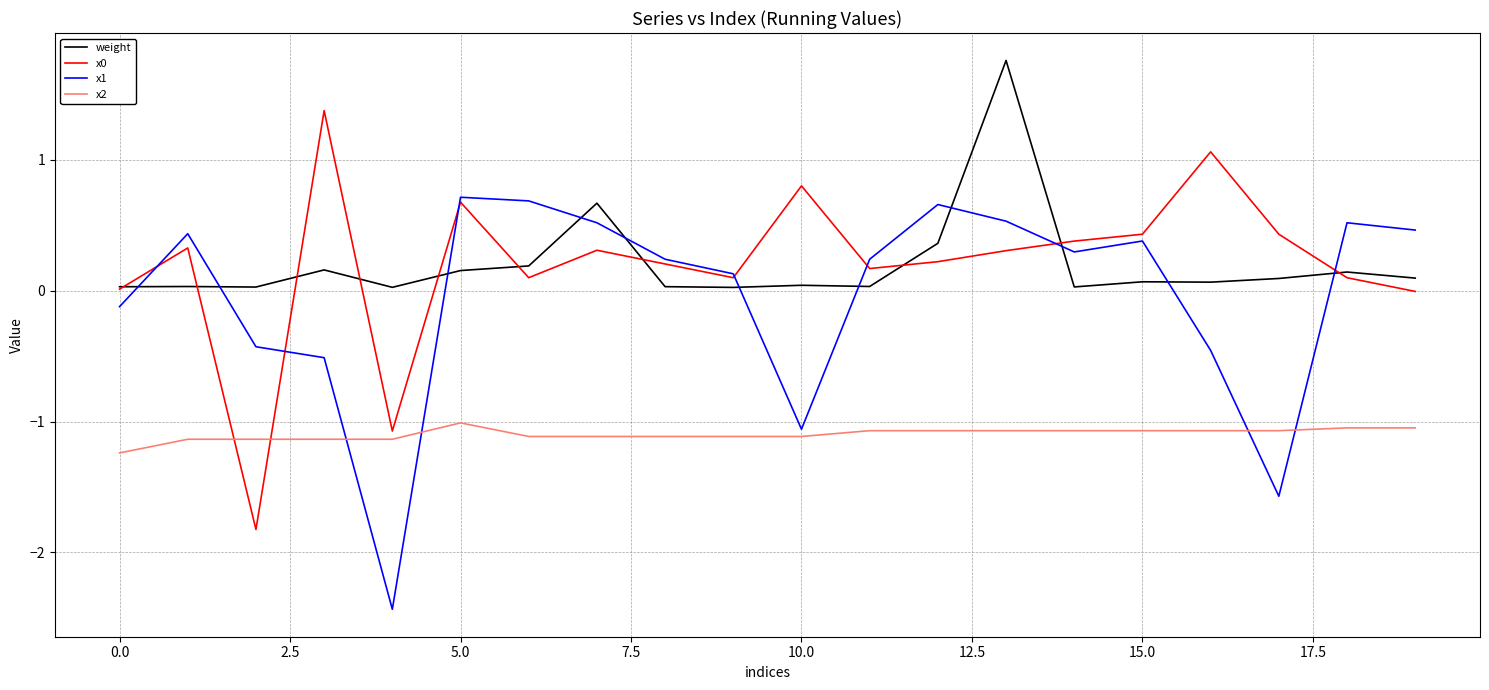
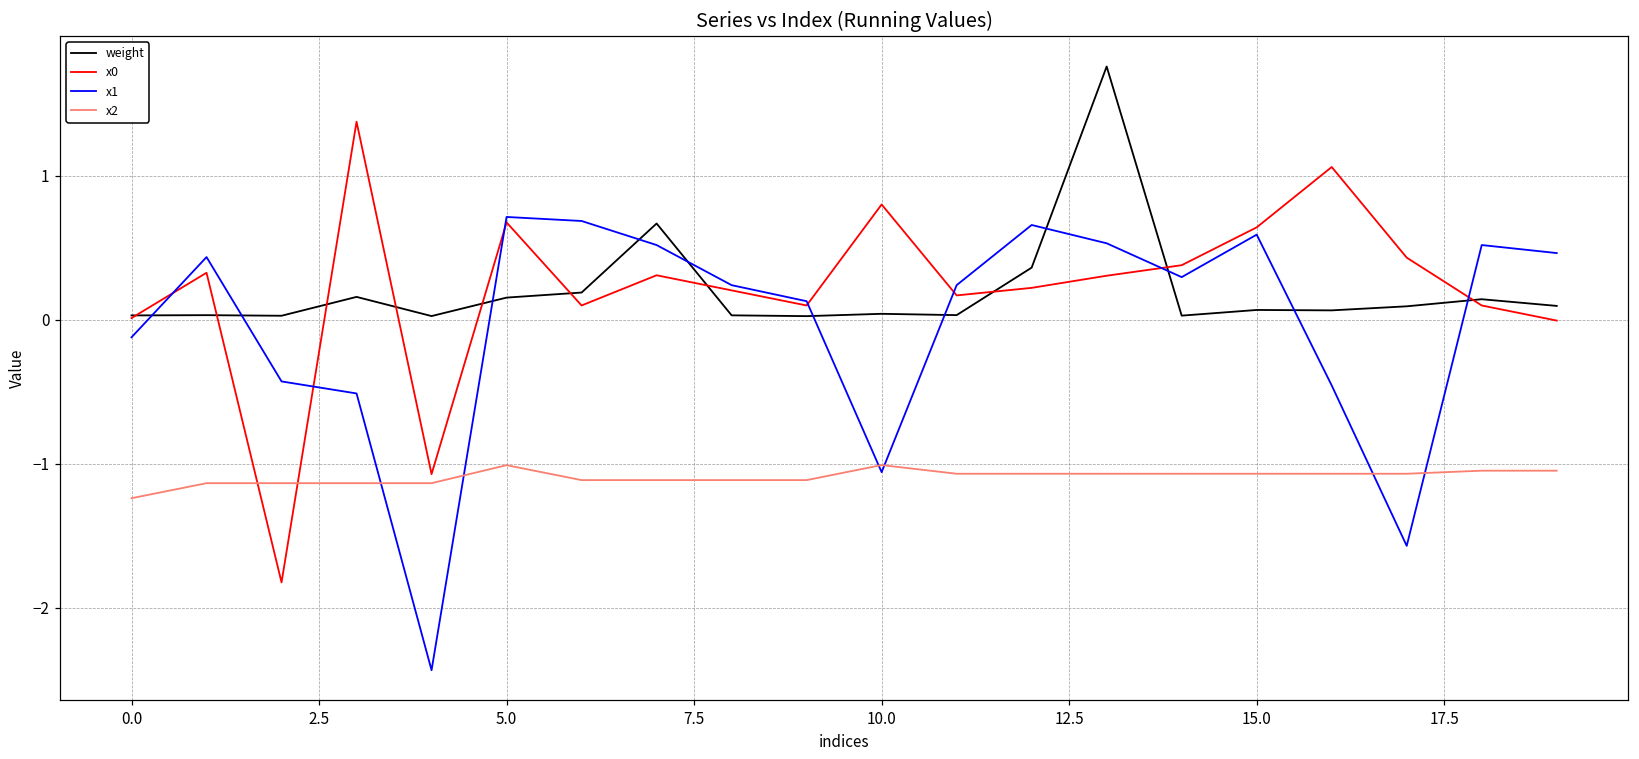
  {
    "weight": {
      "5.0": 0.15,
      "10.0": 0.04,
      "15.0": 0.07
    },
    "x0": {
      "5.0": 0.68,
      "10.0": 0.80,
-     "15.0": 0.43
+     "15.0": 0.64
    },
    "x1": {
      "0.0": -0.12,
      "5.0": 0.71,
      "10.0": -1.06,
-     "15.0": 0.38
+     "15.0": 0.59
    },
    "x2": {
      "0.0": -1.24,
      "5.0": -1.01,
-     "10.0": -1.11,
+     "10.0": -1.01,
      "15.0": -1.07
    }
  }
